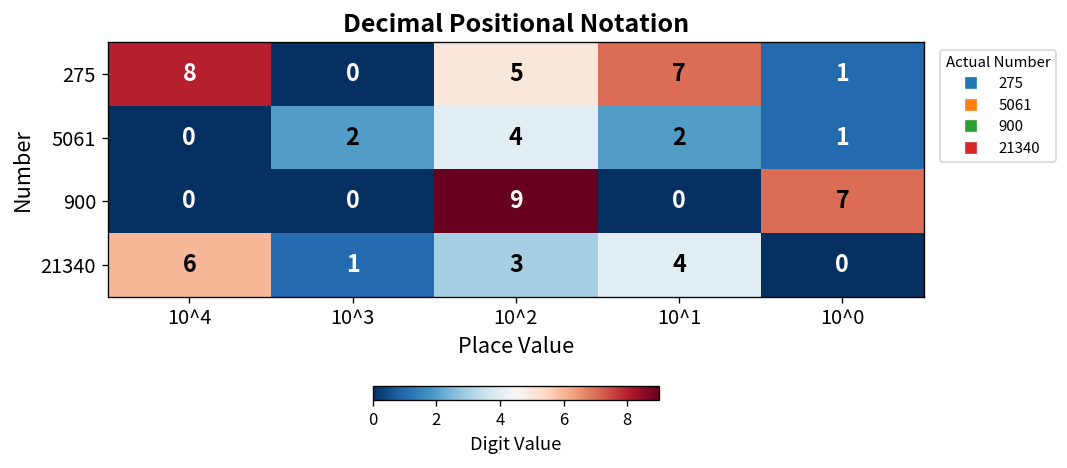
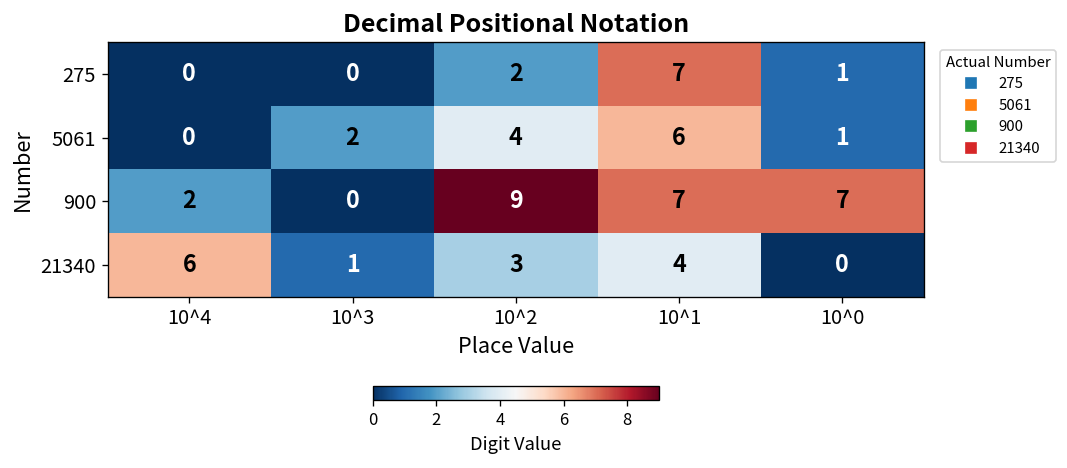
  {
    "275": {
-     "10^4": 8,
+     "10^4": 0,
      "10^3": 0,
-     "10^2": 5,
+     "10^2": 2,
      "10^1": 7,
      "10^0": 1
    },
    "5061": {
      "10^4": 0,
      "10^3": 2,
      "10^2": 4,
-     "10^1": 2,
+     "10^1": 6,
      "10^0": 1
    },
    "900": {
-     "10^4": 0,
+     "10^4": 2,
      "10^3": 0,
      "10^2": 9,
-     "10^1": 0,
+     "10^1": 7,
      "10^0": 7
    },
    "21340": {
      "10^4": 6,
      "10^3": 1,
      "10^2": 3,
      "10^1": 4,
      "10^0": 0
    }
  }
